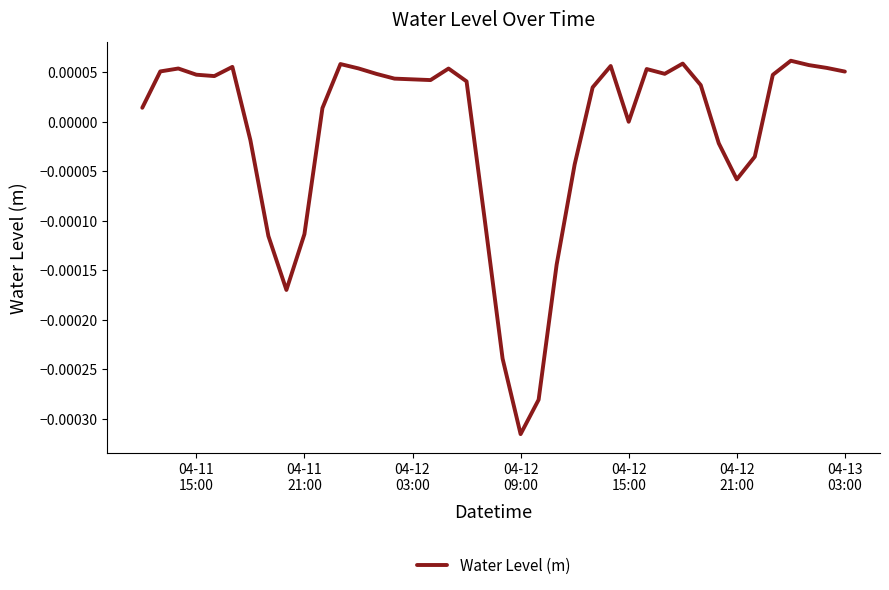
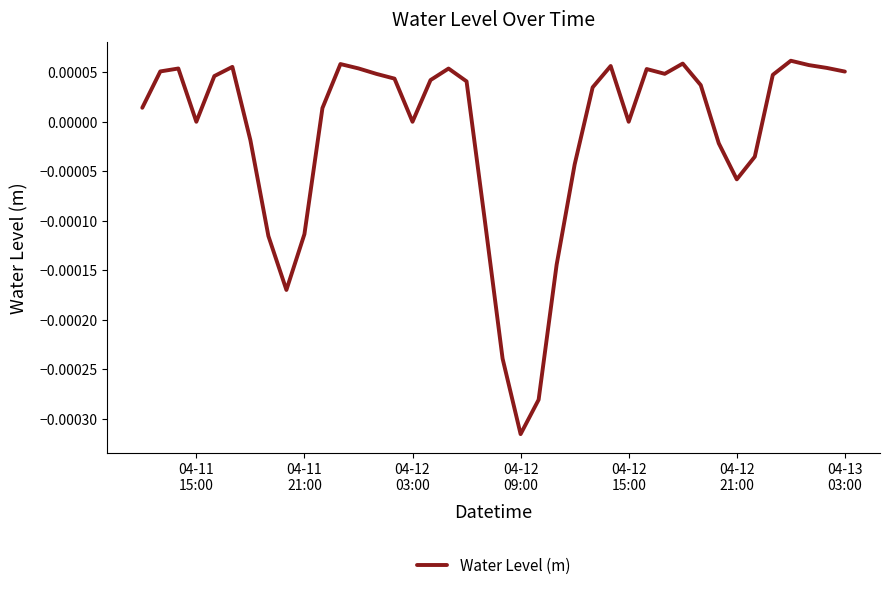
  {
-   "04-11 15:00": 0.00005,
+   "04-11 15:00": 0.00000,
    "04-11 21:00": -0.00011,
-   "04-12 03:00": 0.00004,
+   "04-12 03:00": 0.00000,
    "04-12 09:00": -0.00032,
    "04-12 15:00": 0.00000,
    "04-12 21:00": -0.00006,
    "04-13 03:00": 0.00005
  }
